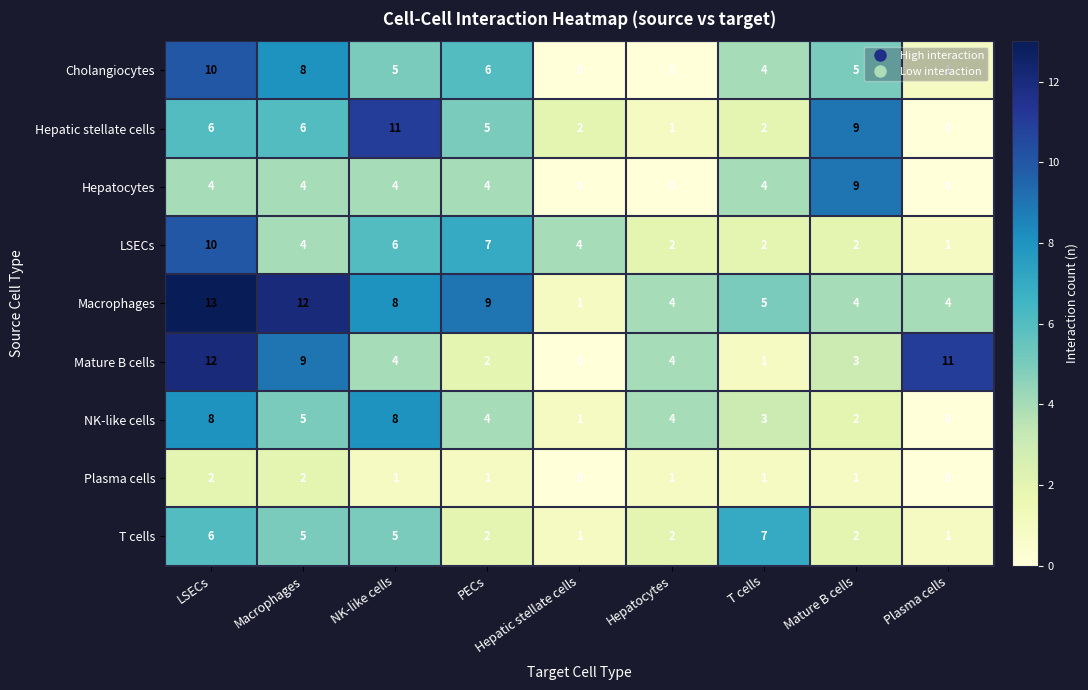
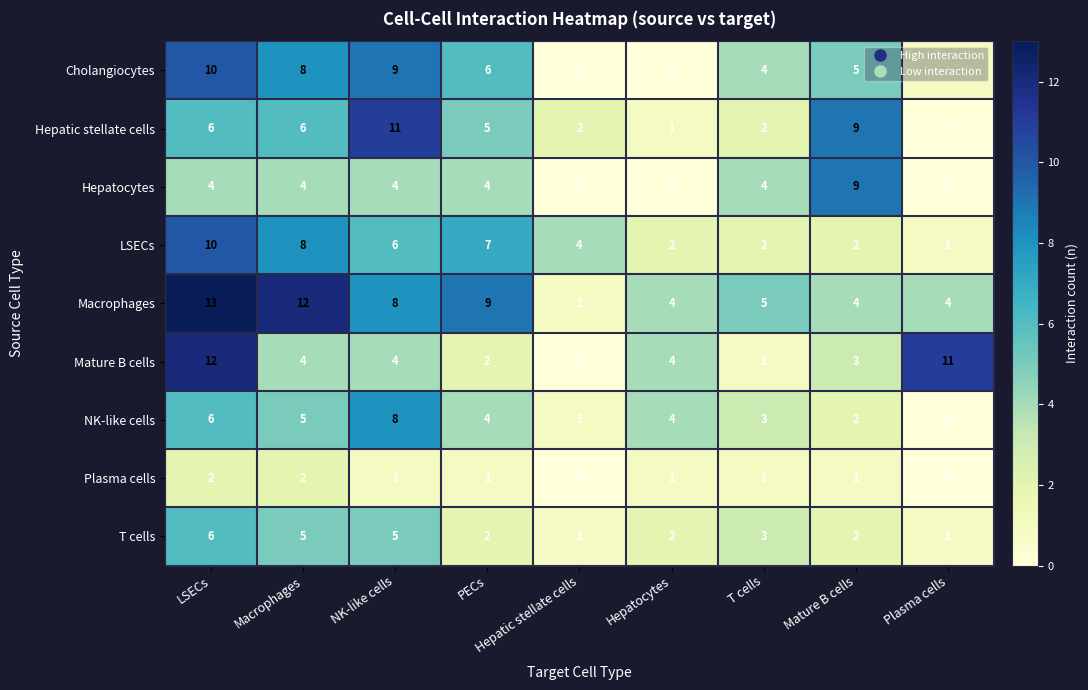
  {
    "Cholangiocytes": {
      "LSECs": 10,
      "Macrophages": 8,
-     "NK-like cells": 5,
+     "NK-like cells": 9,
      "PECs": 6,
      "T cells": 4,
      "Mature B cells": 5
    },
    "Hepatic stellate cells": {
      "LSECs": 6,
      "Macrophages": 6,
      "NK-like cells": 11,
      "PECs": 5,
      "Hepatic stellate cells": 2,
      "Hepatocytes": 1,
      "T cells": 2,
      "Mature B cells": 9
    },
    "Hepatocytes": {
      "LSECs": 4,
      "Macrophages": 4,
      "NK-like cells": 4,
      "PECs": 4,
      "T cells": 4,
      "Mature B cells": 9
    },
    "LSECs": {
      "LSECs": 10,
-     "Macrophages": 4,
+     "Macrophages": 8,
      "NK-like cells": 6,
      "PECs": 7,
      "Hepatic stellate cells": 4,
      "Hepatocytes": 2,
      "T cells": 2,
      "Mature B cells": 2,
      "Plasma cells": 1
    },
    "Macrophages": {
      "LSECs": 13,
      "Macrophages": 12,
      "NK-like cells": 8,
      "PECs": 9,
      "Hepatic stellate cells": 1,
      "Hepatocytes": 4,
      "T cells": 5,
      "Mature B cells": 4,
      "Plasma cells": 4
    },
    "Mature B cells": {
      "LSECs": 12,
-     "Macrophages": 9,
+     "Macrophages": 4,
      "NK-like cells": 4,
      "PECs": 2,
      "Hepatocytes": 4,
      "T cells": 1,
      "Mature B cells": 3,
      "Plasma cells": 11
    },
    "NK-like cells": {
-     "LSECs": 8,
+     "LSECs": 6,
      "Macrophages": 5,
      "NK-like cells": 8,
      "PECs": 4,
      "Hepatic stellate cells": 1,
      "Hepatocytes": 4,
      "T cells": 3,
      "Mature B cells": 2
    },
    "Plasma cells": {
      "LSECs": 2,
      "Macrophages": 2,
      "NK-like cells": 1,
      "PECs": 1,
      "Hepatocytes": 1,
      "T cells": 1,
      "Mature B cells": 1
    },
    "T cells": {
      "LSECs": 6,
      "Macrophages": 5,
      "NK-like cells": 5,
      "PECs": 2,
      "Hepatic stellate cells": 1,
      "Hepatocytes": 2,
-     "T cells": 7,
+     "T cells": 3,
      "Mature B cells": 2,
      "Plasma cells": 1
    }
  }
